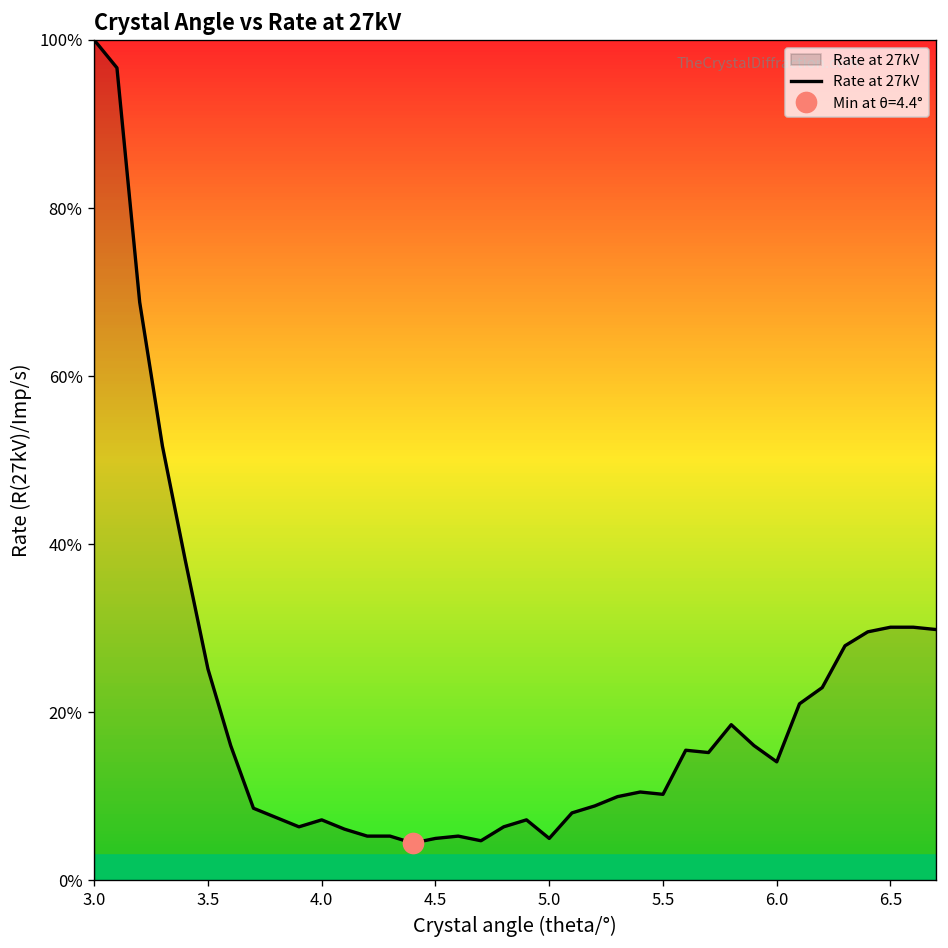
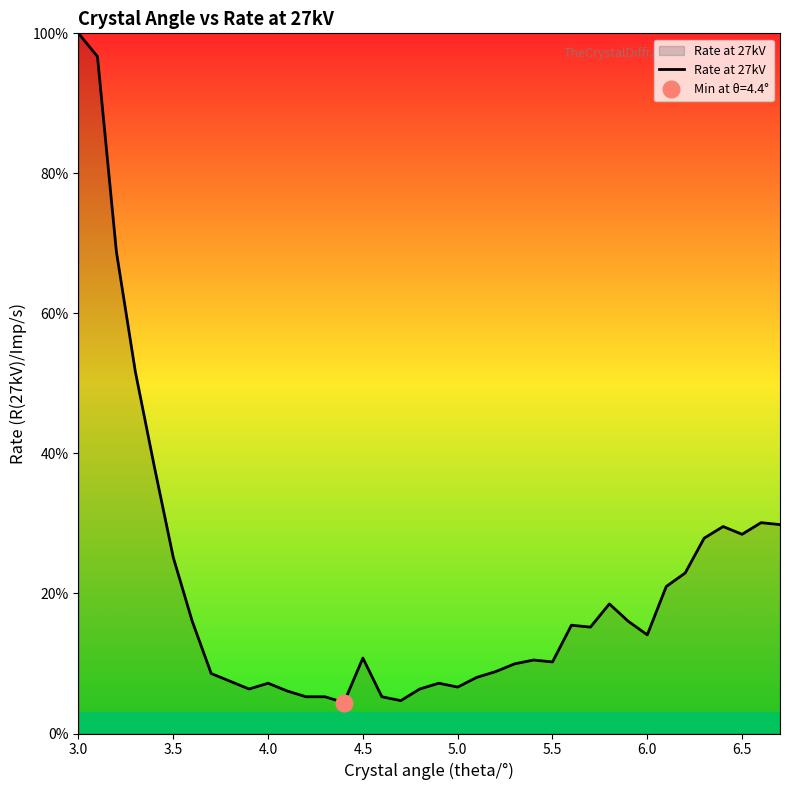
  {
    "Rate at 27kV": {
      "3.0": "100%",
      "3.5": "25%",
      "4.0": "7%",
-     "4.5": "5%",
-     "5.0": "5%",
+     "4.5": "11%",
+     "5.0": "7%",
      "5.5": "10%",
      "6.0": "14%",
-     "6.5": "30%"
+     "6.5": "28%"
    }
  }
